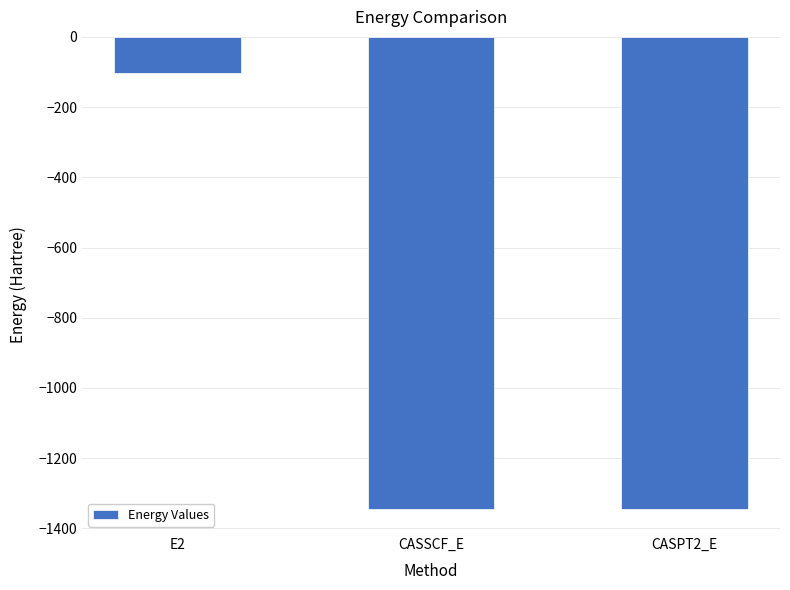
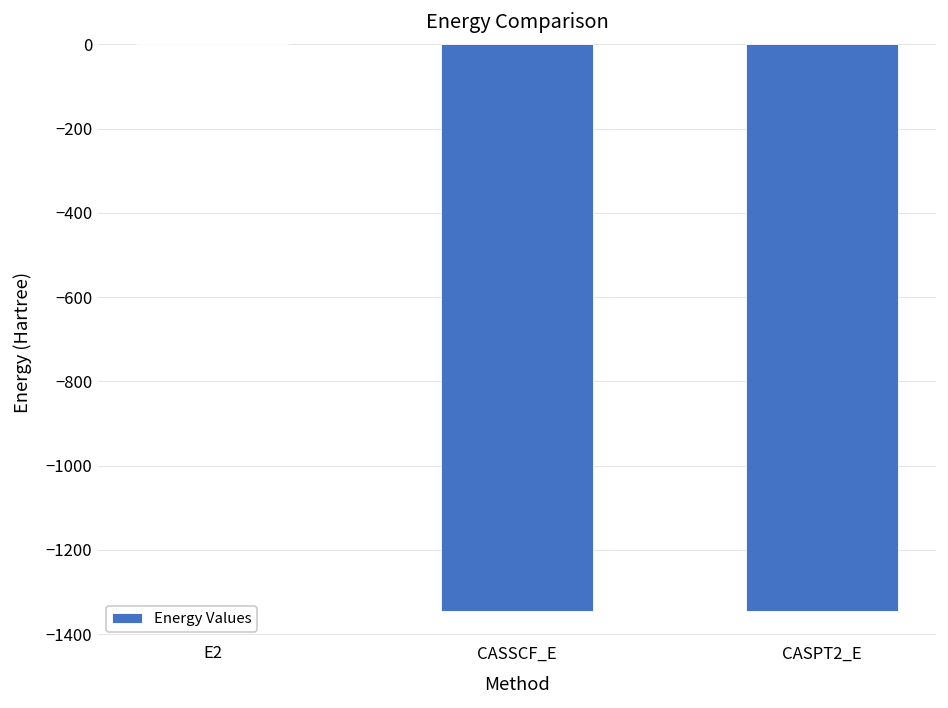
  {
-   "E2": -100,
+   "E2": 0,
    "CASSCF_E": -1350,
    "CASPT2_E": -1350
  }
